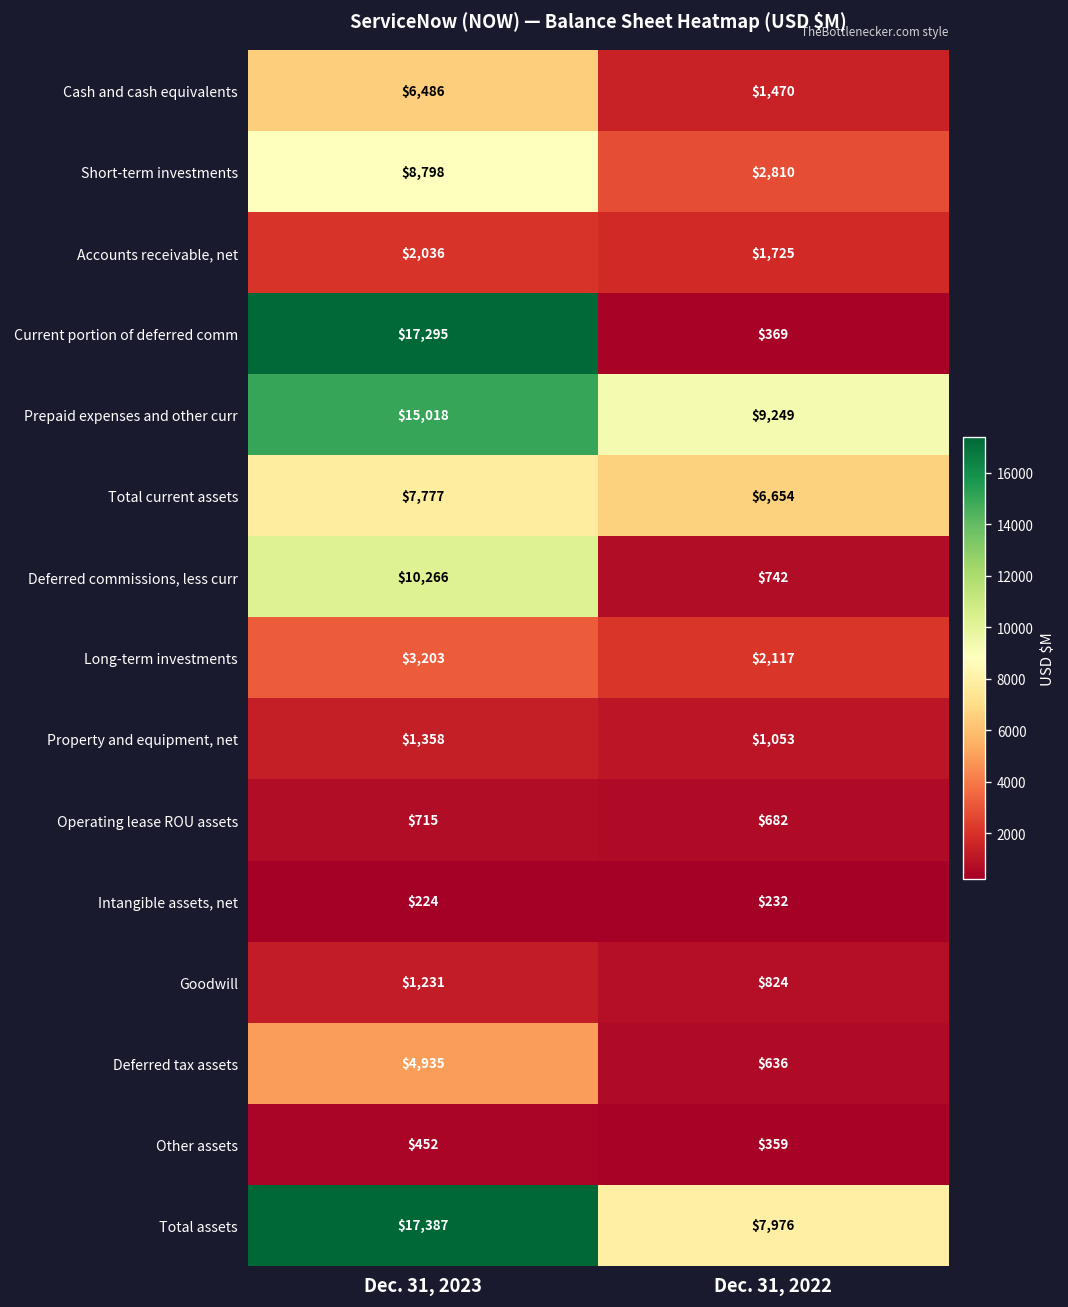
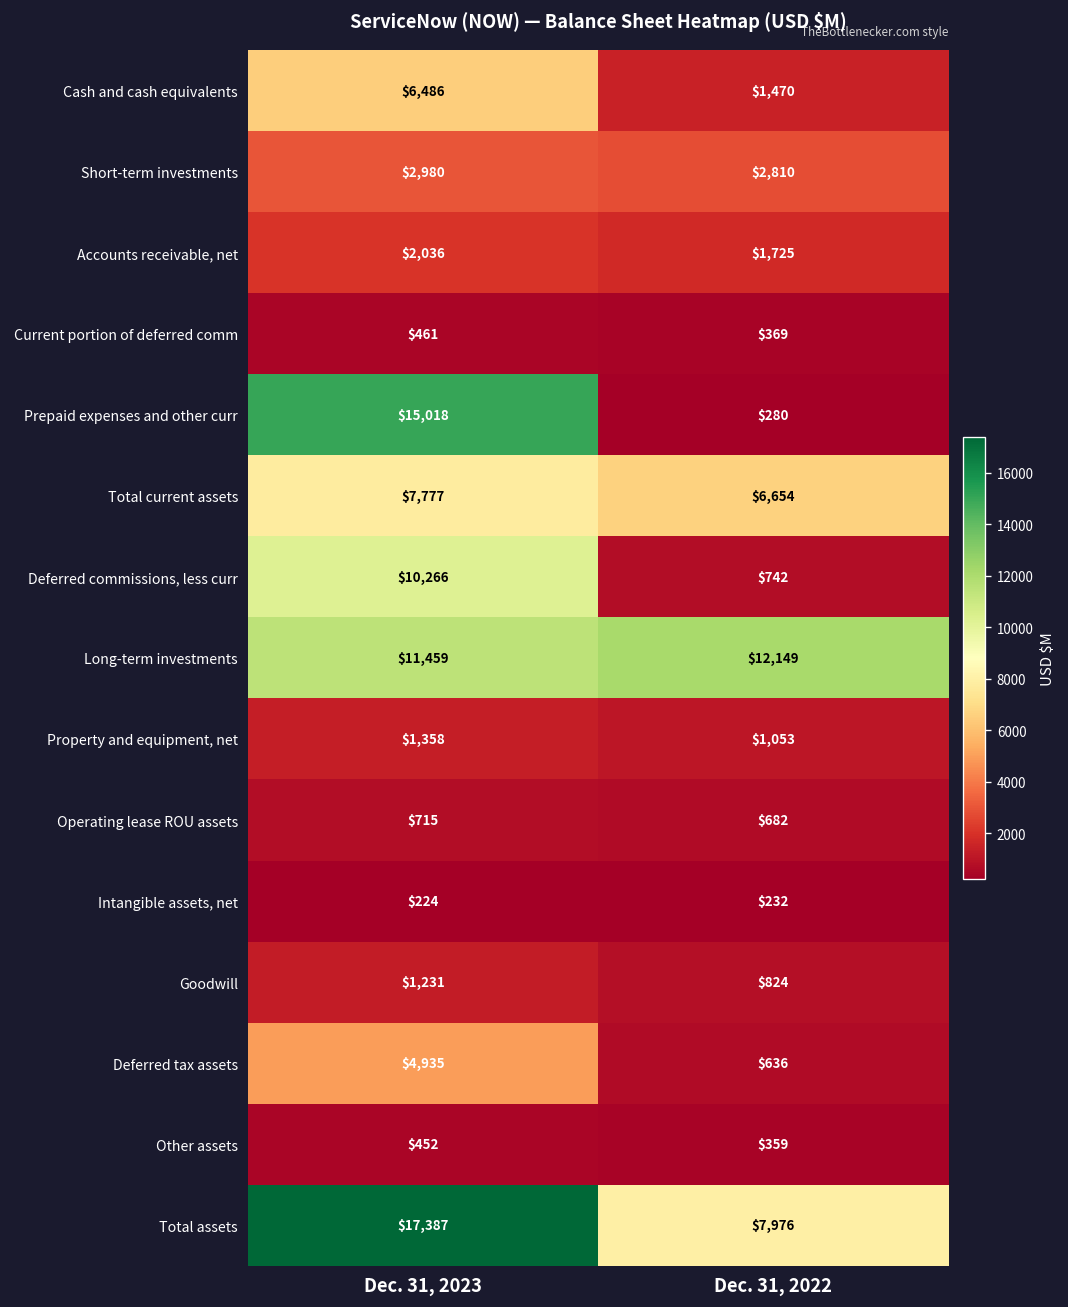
  {
    "Cash and cash equivalents": {
      "Dec. 31, 2023": "$6,486",
      "Dec. 31, 2022": "$1,470"
    },
    "Short-term investments": {
-     "Dec. 31, 2023": "$8,798",
+     "Dec. 31, 2023": "$2,980",
      "Dec. 31, 2022": "$2,810"
    },
    "Accounts receivable, net": {
      "Dec. 31, 2023": "$2,036",
      "Dec. 31, 2022": "$1,725"
    },
    "Current portion of deferred comm": {
-     "Dec. 31, 2023": "$17,295",
+     "Dec. 31, 2023": "$461",
      "Dec. 31, 2022": "$369"
    },
    "Prepaid expenses and other curr": {
      "Dec. 31, 2023": "$15,018",
-     "Dec. 31, 2022": "$9,249"
+     "Dec. 31, 2022": "$280"
    },
    "Total current assets": {
      "Dec. 31, 2023": "$7,777",
      "Dec. 31, 2022": "$6,654"
    },
    "Deferred commissions, less curr": {
      "Dec. 31, 2023": "$10,266",
      "Dec. 31, 2022": "$742"
    },
    "Long-term investments": {
-     "Dec. 31, 2023": "$3,203",
-     "Dec. 31, 2022": "$2,117"
+     "Dec. 31, 2023": "$11,459",
+     "Dec. 31, 2022": "$12,149"
    },
    "Property and equipment, net": {
      "Dec. 31, 2023": "$1,358",
      "Dec. 31, 2022": "$1,053"
    },
    "Operating lease ROU assets": {
      "Dec. 31, 2023": "$715",
      "Dec. 31, 2022": "$682"
    },
    "Intangible assets, net": {
      "Dec. 31, 2023": "$224",
      "Dec. 31, 2022": "$232"
    },
    "Goodwill": {
      "Dec. 31, 2023": "$1,231",
      "Dec. 31, 2022": "$824"
    },
    "Deferred tax assets": {
      "Dec. 31, 2023": "$4,935",
      "Dec. 31, 2022": "$636"
    },
    "Other assets": {
      "Dec. 31, 2023": "$452",
      "Dec. 31, 2022": "$359"
    },
    "Total assets": {
      "Dec. 31, 2023": "$17,387",
      "Dec. 31, 2022": "$7,976"
    }
  }
